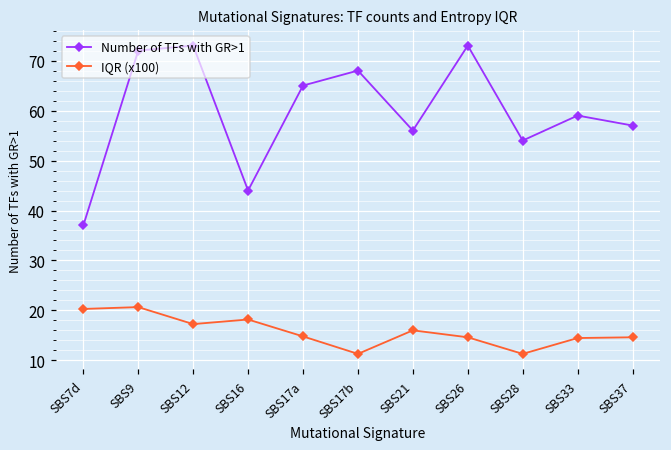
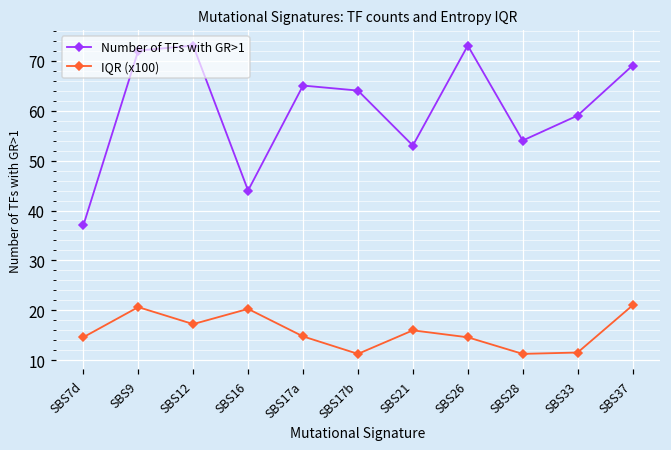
  {
    "Number of TFs with GR>1": {
      "SBS7d": 37,
      "SBS16": 44,
      "SBS17a": 65,
-     "SBS17b": 68,
-     "SBS21": 56,
+     "SBS17b": 64,
+     "SBS21": 53,
      "SBS26": 73,
      "SBS28": 54,
      "SBS33": 59,
-     "SBS37": 57
+     "SBS37": 69
    },
    "IQR (x100)": {
-     "SBS7d": 20,
+     "SBS7d": 15,
      "SBS9": 21,
      "SBS12": 17,
-     "SBS16": 18,
+     "SBS16": 20,
      "SBS17a": 15,
      "SBS17b": 11,
      "SBS21": 16,
      "SBS26": 15,
      "SBS28": 11,
-     "SBS33": 14,
-     "SBS37": 15
+     "SBS33": 12,
+     "SBS37": 21
    }
  }
